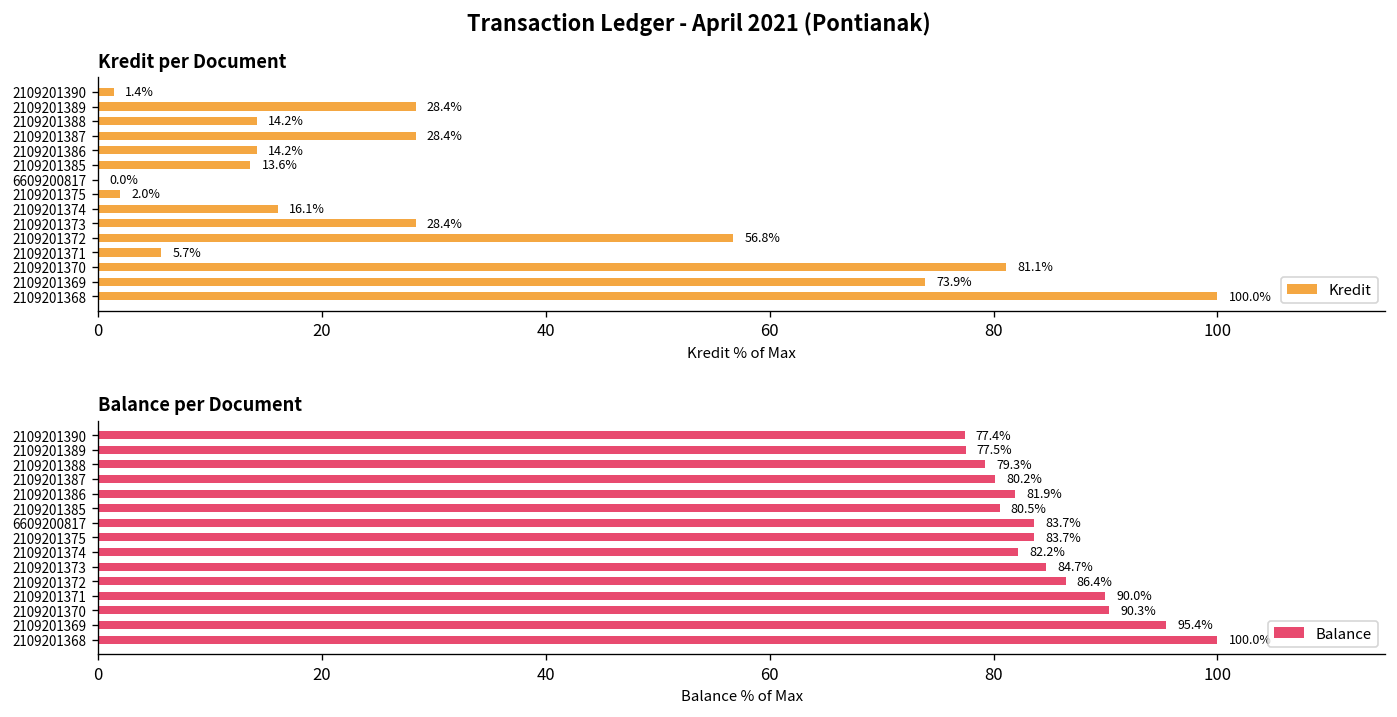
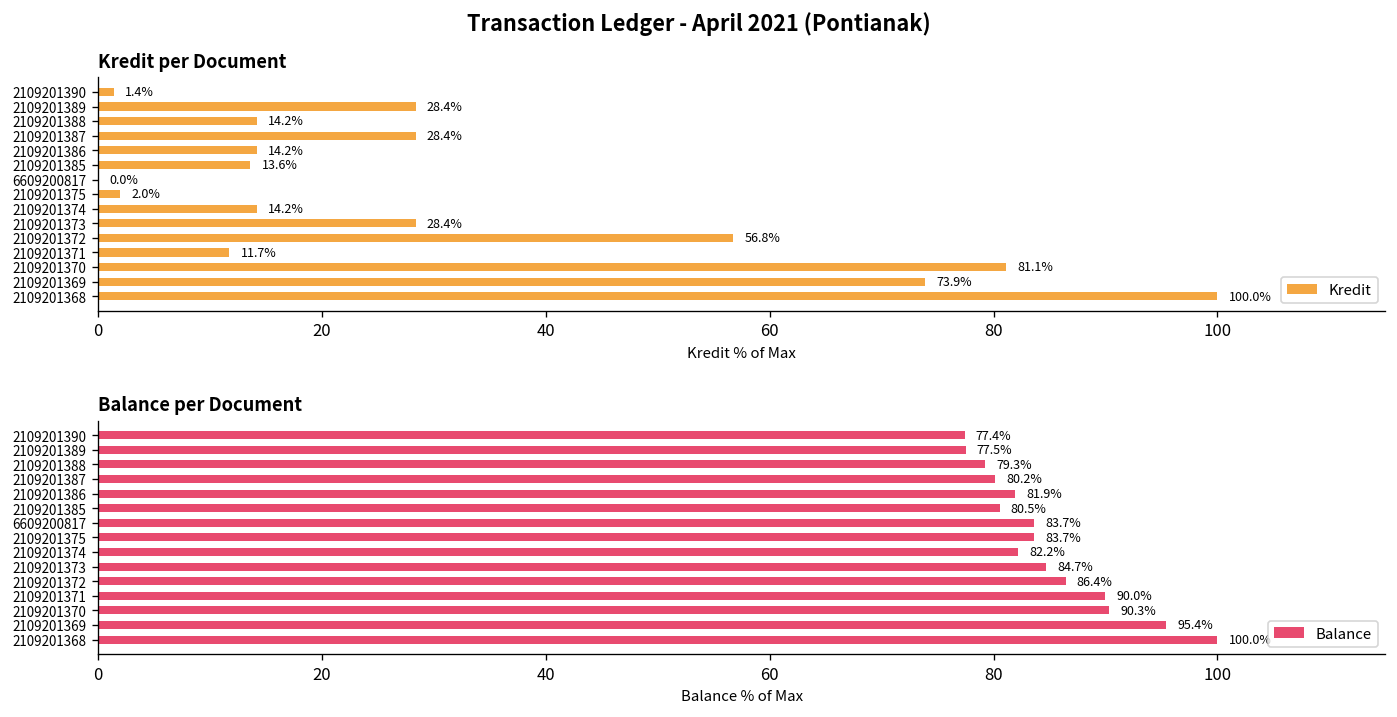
  {
    "Kredit per Document": {
      "2109201390": "1.4%",
      "2109201389": "28.4%",
      "2109201388": "14.2%",
      "2109201387": "28.4%",
      "2109201386": "14.2%",
      "2109201385": "13.6%",
      "6609200817": "0.0%",
      "2109201375": "2.0%",
-     "2109201374": "16.1%",
+     "2109201374": "14.2%",
      "2109201373": "28.4%",
      "2109201372": "56.8%",
-     "2109201371": "5.7%",
+     "2109201371": "11.7%",
      "2109201370": "81.1%",
      "2109201369": "73.9%",
      "2109201368": "100.0%"
    },
    "Balance per Document": {
      "2109201390": "77.4%",
      "2109201389": "77.5%",
      "2109201388": "79.3%",
      "2109201387": "80.2%",
      "2109201386": "81.9%",
      "2109201385": "80.5%",
      "6609200817": "83.7%",
      "2109201375": "83.7%",
      "2109201374": "82.2%",
      "2109201373": "84.7%",
      "2109201372": "86.4%",
      "2109201371": "90.0%",
      "2109201370": "90.3%",
      "2109201369": "95.4%"
    }
  }
